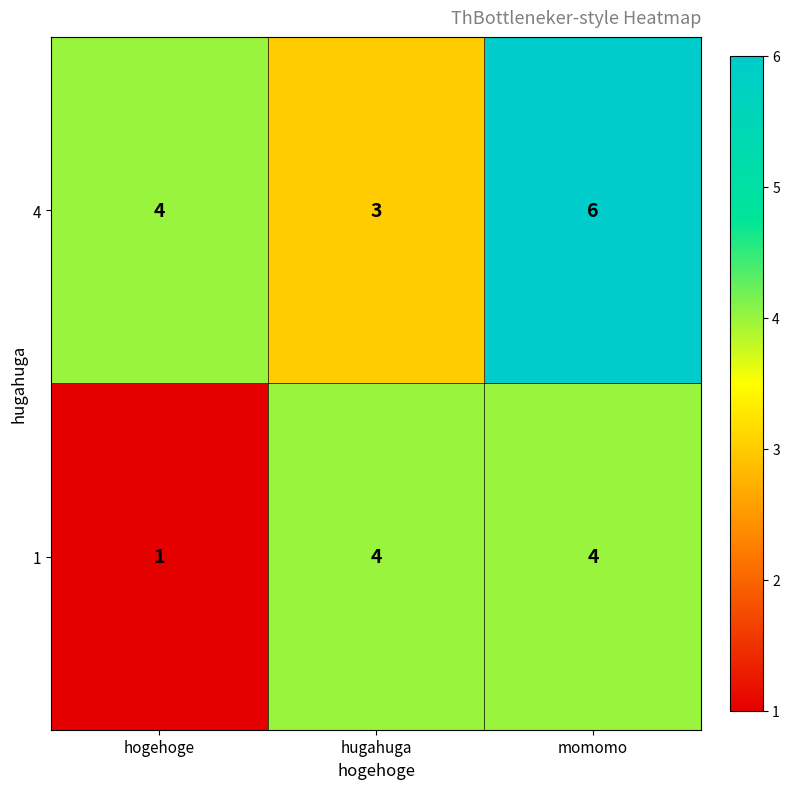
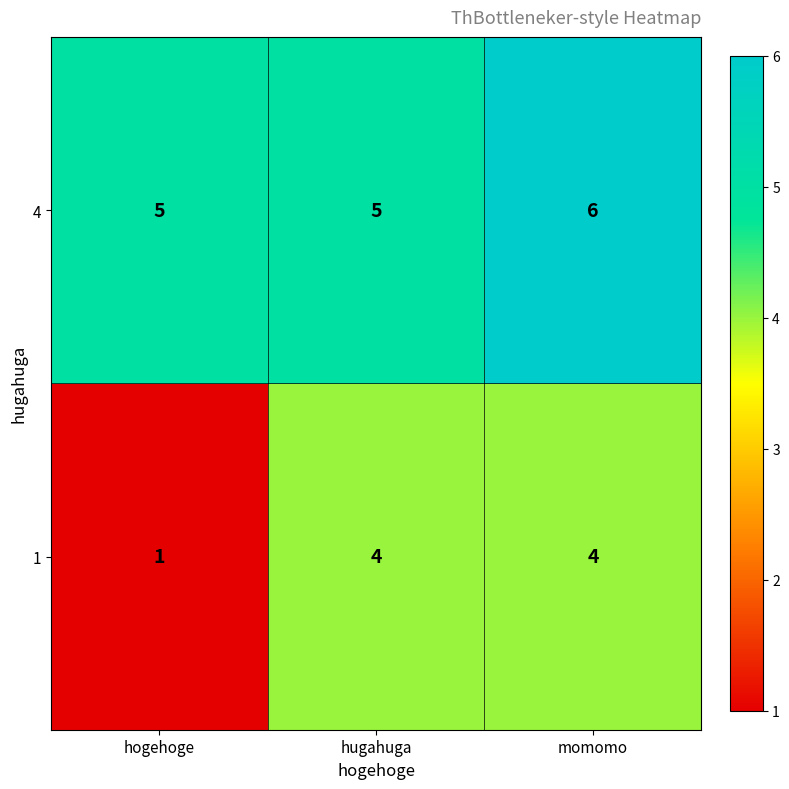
  {
    "4": {
-     "hogehoge": 4,
-     "hugahuga": 3,
+     "hogehoge": 5,
+     "hugahuga": 5,
      "momomo": 6
    },
    "1": {
      "hogehoge": 1,
      "hugahuga": 4,
      "momomo": 4
    }
  }
